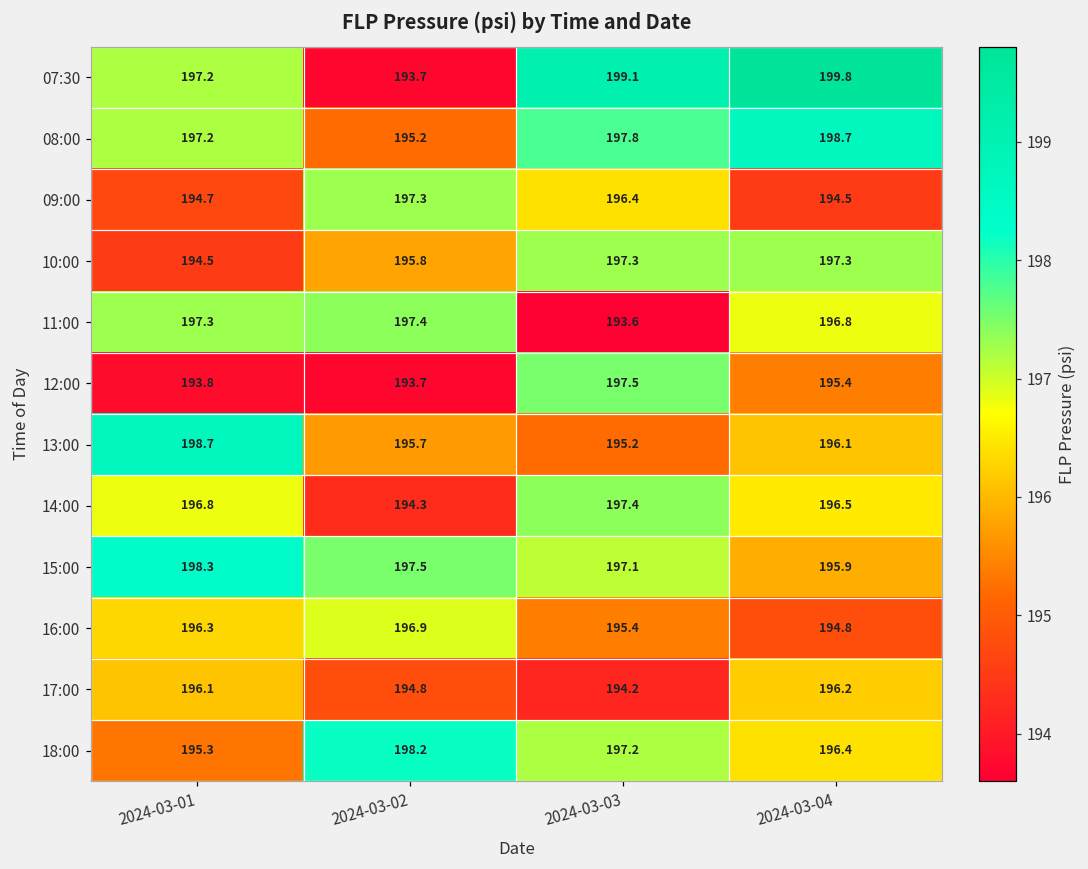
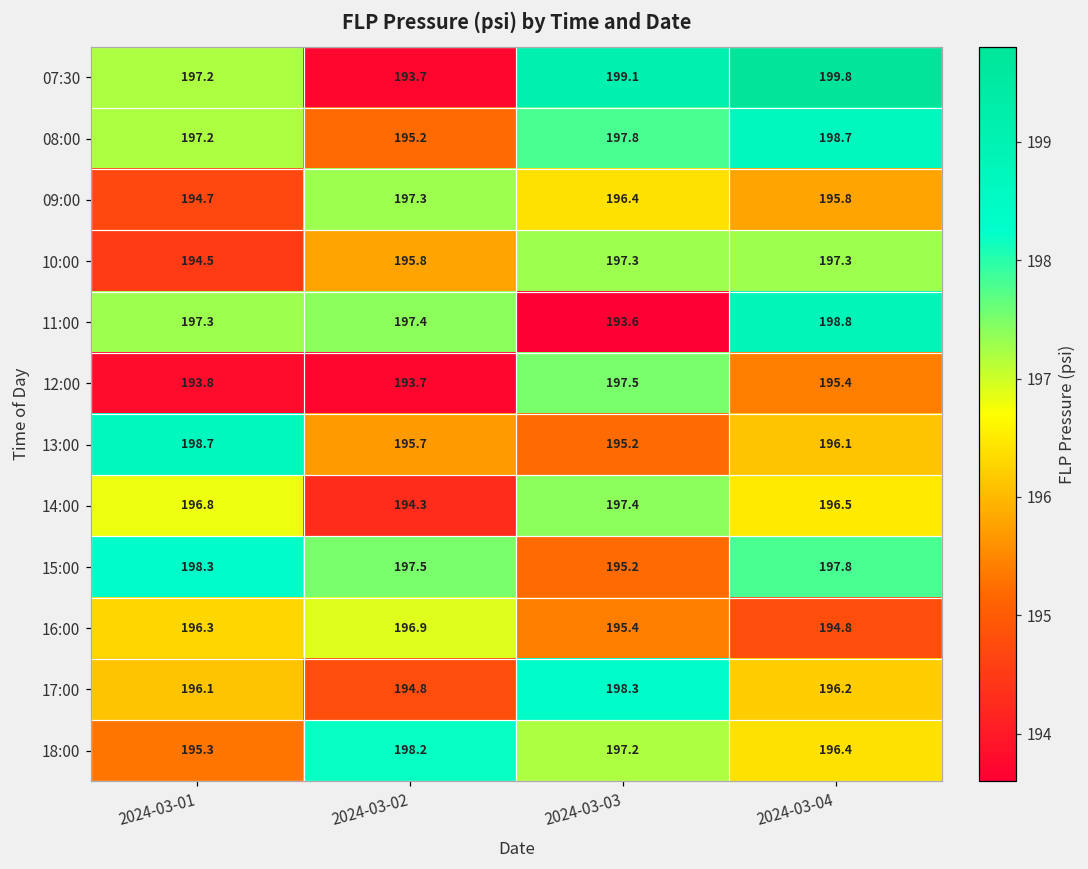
  {
    "07:30": {
      "2024-03-01": 197.2,
      "2024-03-02": 193.7,
      "2024-03-03": 199.1,
      "2024-03-04": 199.8
    },
    "08:00": {
      "2024-03-01": 197.2,
      "2024-03-02": 195.2,
      "2024-03-03": 197.8,
      "2024-03-04": 198.7
    },
    "09:00": {
      "2024-03-01": 194.7,
      "2024-03-02": 197.3,
      "2024-03-03": 196.4,
-     "2024-03-04": 194.5
+     "2024-03-04": 195.8
    },
    "10:00": {
      "2024-03-01": 194.5,
      "2024-03-02": 195.8,
      "2024-03-03": 197.3,
      "2024-03-04": 197.3
    },
    "11:00": {
      "2024-03-01": 197.3,
      "2024-03-02": 197.4,
      "2024-03-03": 193.6,
-     "2024-03-04": 196.8
+     "2024-03-04": 198.8
    },
    "12:00": {
      "2024-03-01": 193.8,
      "2024-03-02": 193.7,
      "2024-03-03": 197.5,
      "2024-03-04": 195.4
    },
    "13:00": {
      "2024-03-01": 198.7,
      "2024-03-02": 195.7,
      "2024-03-03": 195.2,
      "2024-03-04": 196.1
    },
    "14:00": {
      "2024-03-01": 196.8,
      "2024-03-02": 194.3,
      "2024-03-03": 197.4,
      "2024-03-04": 196.5
    },
    "15:00": {
      "2024-03-01": 198.3,
      "2024-03-02": 197.5,
-     "2024-03-03": 197.1,
-     "2024-03-04": 195.9
+     "2024-03-03": 195.2,
+     "2024-03-04": 197.8
    },
    "16:00": {
      "2024-03-01": 196.3,
      "2024-03-02": 196.9,
      "2024-03-03": 195.4,
      "2024-03-04": 194.8
    },
    "17:00": {
      "2024-03-01": 196.1,
      "2024-03-02": 194.8,
-     "2024-03-03": 194.2,
+     "2024-03-03": 198.3,
      "2024-03-04": 196.2
    },
    "18:00": {
      "2024-03-01": 195.3,
      "2024-03-02": 198.2,
      "2024-03-03": 197.2,
      "2024-03-04": 196.4
    }
  }
